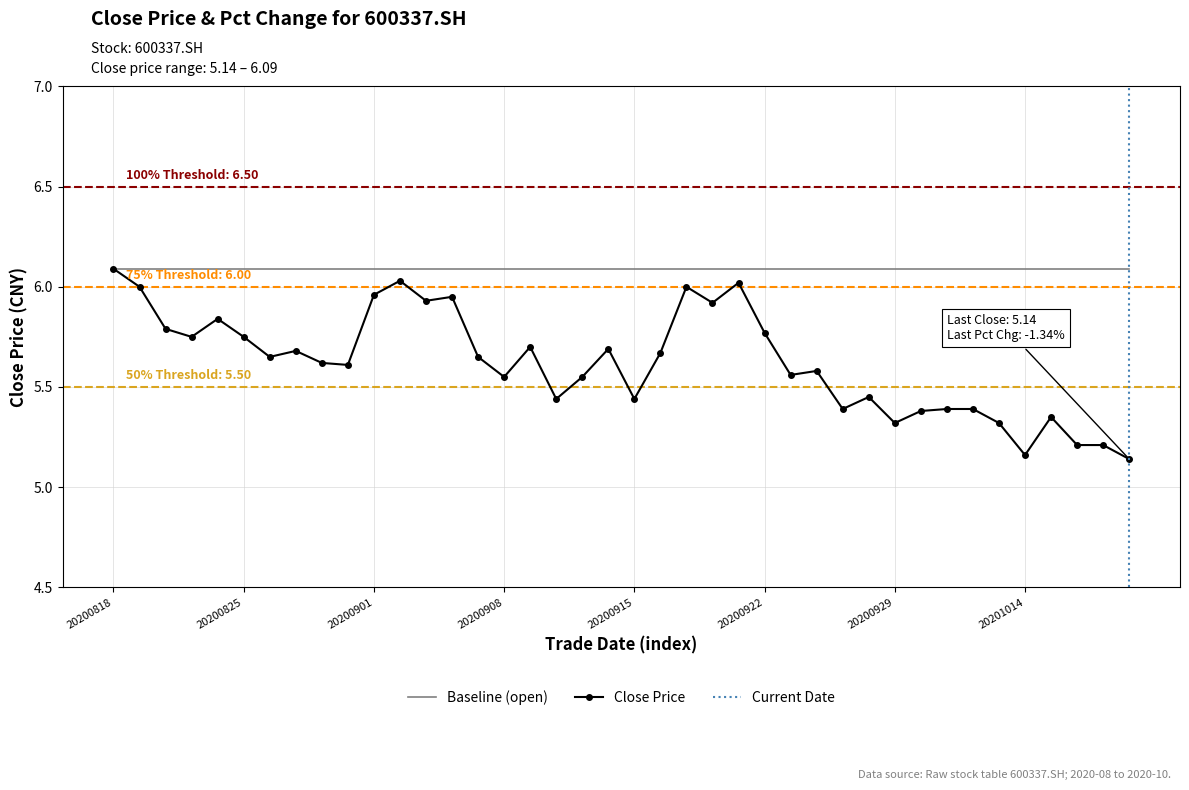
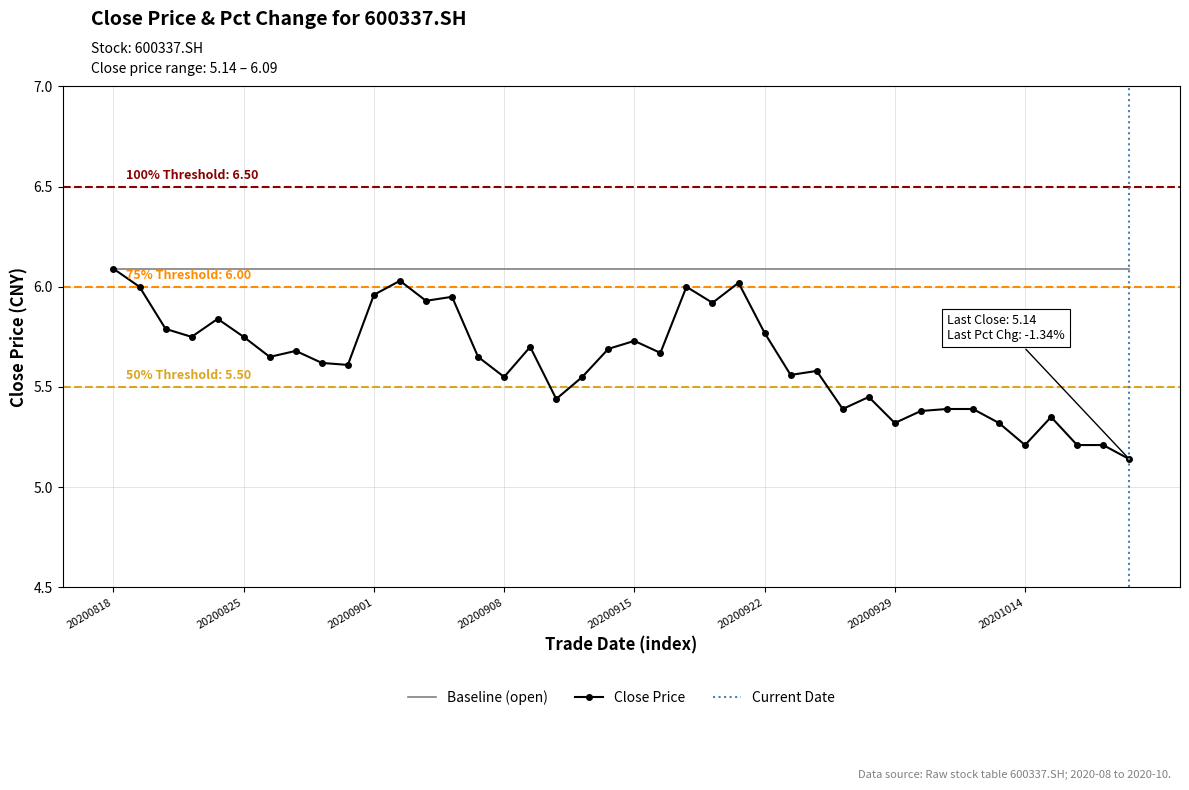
  {
    "Baseline (open)": {
      "20200901": 6.09,
      "20200908": 6.09,
      "20200915": 6.09,
      "20200922": 6.09,
      "20200929": 6.09,
      "20201014": 6.09
    },
    "Close Price": {
      "20200825": 5.75,
      "20200901": 5.96,
      "20200908": 5.55,
-     "20200915": 5.44,
+     "20200915": 5.73,
      "20200922": 5.77,
      "20200929": 5.32,
-     "20201014": 5.16
+     "20201014": 5.21
    }
  }
